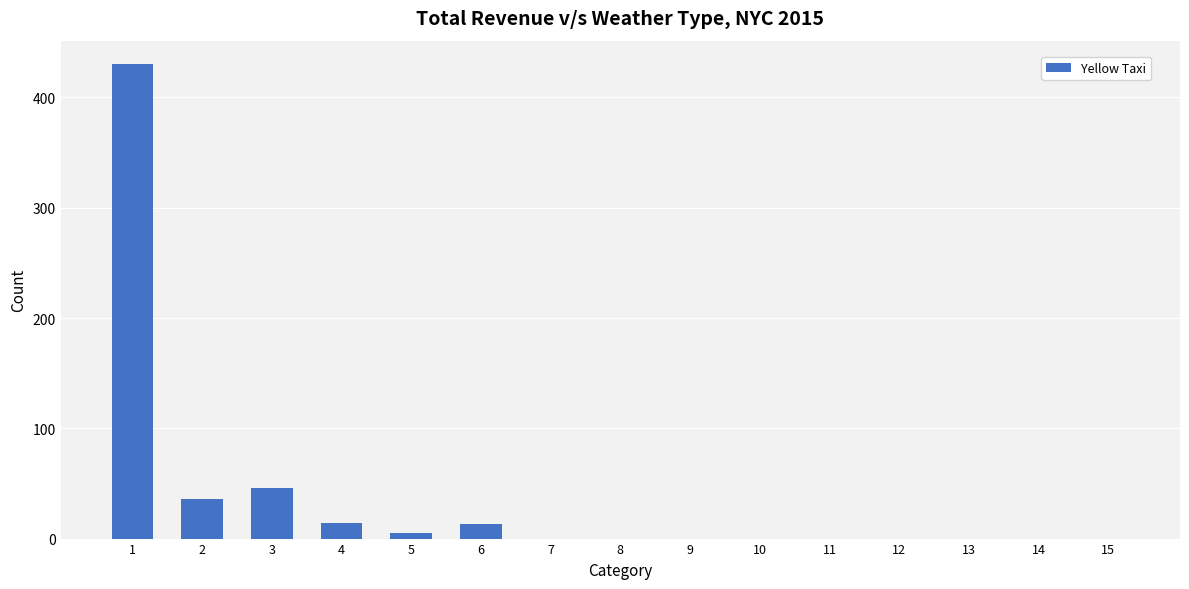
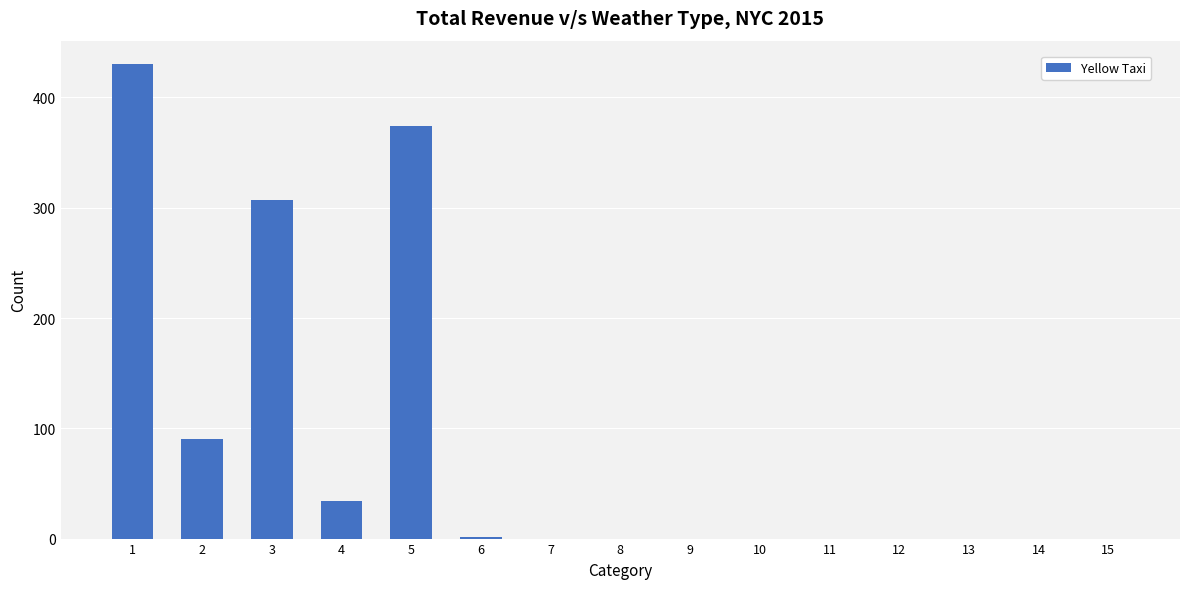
  {
    "1": 430,
-   "2": 36,
-   "3": 46,
-   "4": 14,
-   "5": 5,
-   "6": 13,
+   "2": 90,
+   "3": 307,
+   "4": 34,
+   "5": 374,
+   "6": 1,
    "7": 0,
    "8": 0,
    "9": 0,
    "10": 0,
    "11": 0,
    "12": 0,
    "13": 0,
    "14": 0,
    "15": 0
  }
